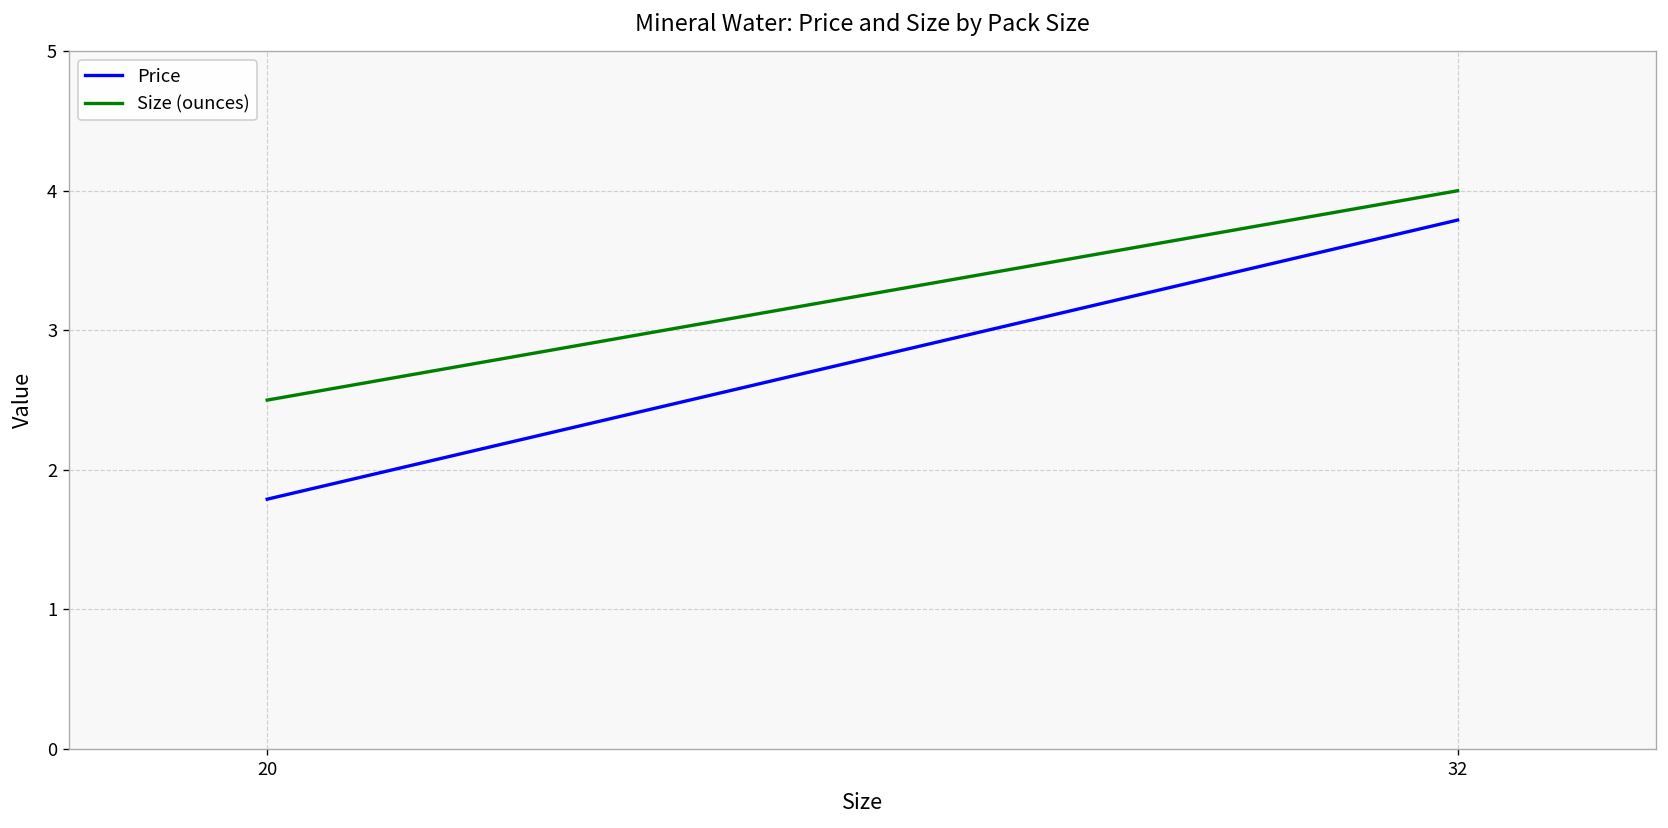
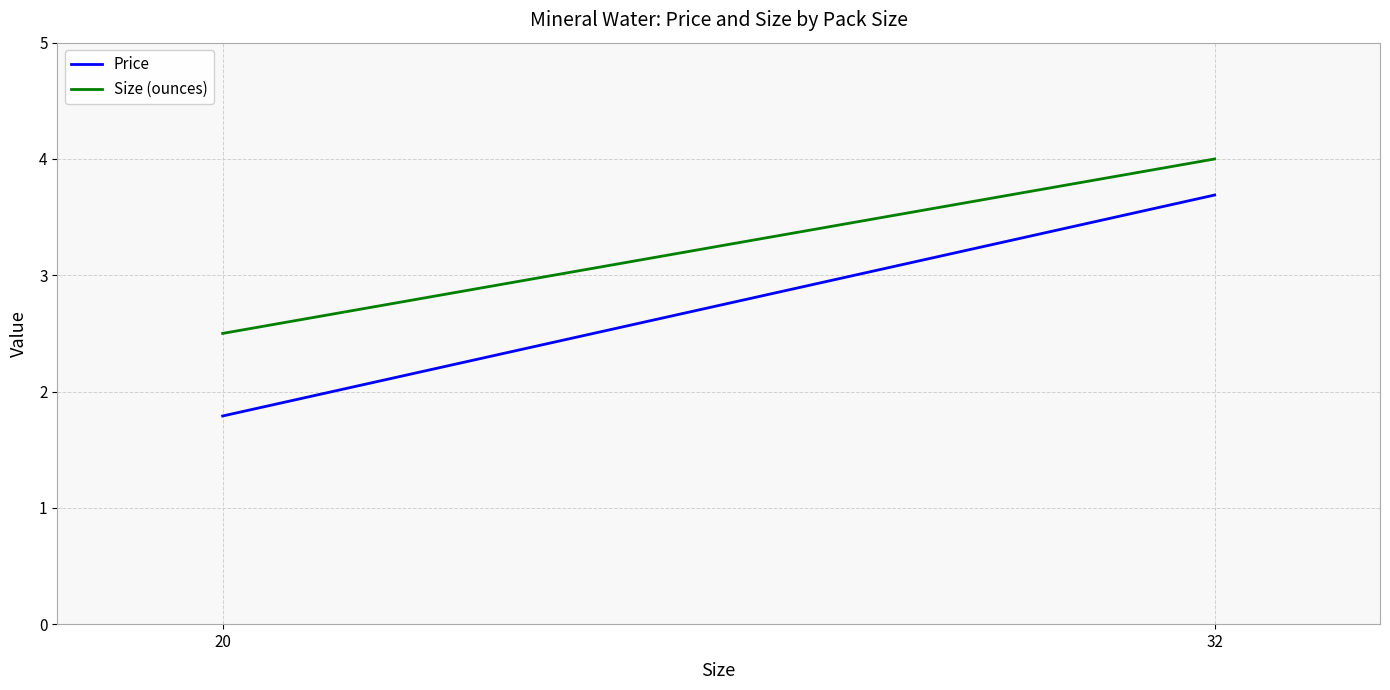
  {
    "Price": {
      "20": 1.79,
-     "32": 3.79
+     "32": 3.69
    },
    "Size (ounces)": {
      "20": 2.50,
      "32": 4.00
    }
  }
